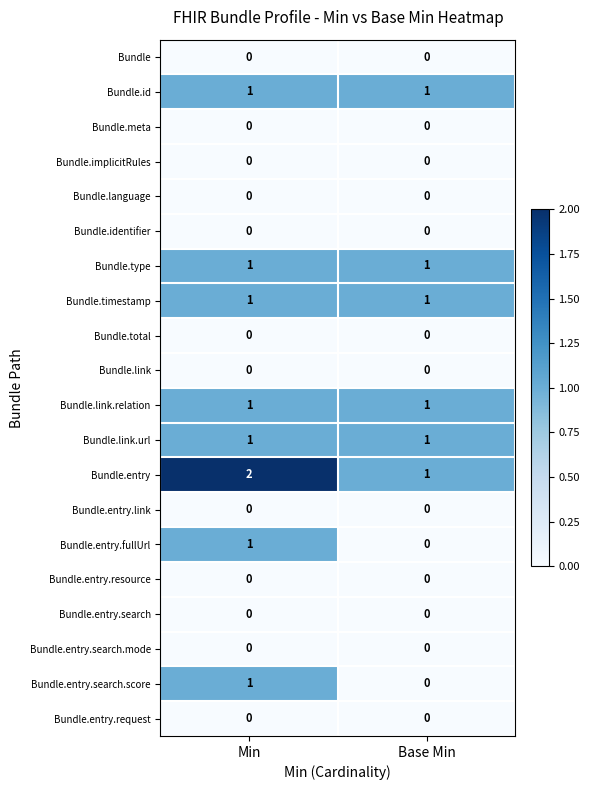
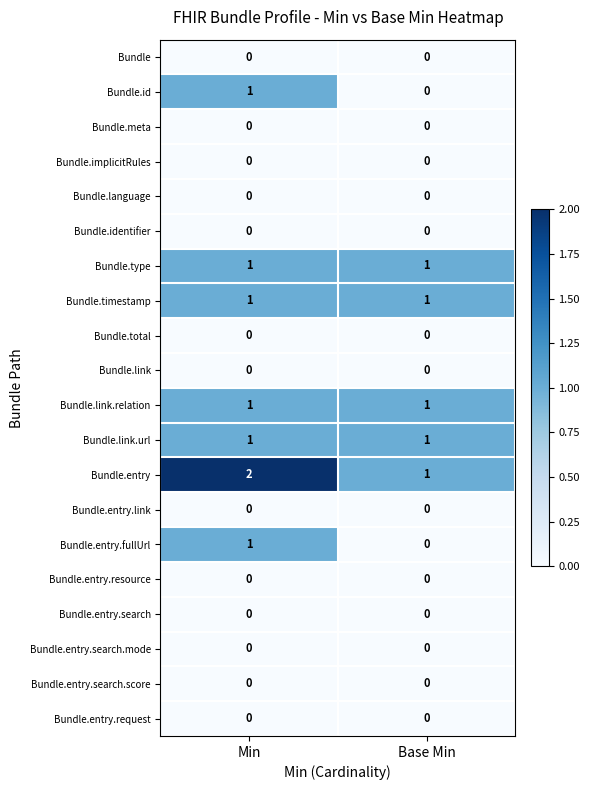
  {
    "Bundle": {
      "Min": 0,
      "Base Min": 0
    },
    "Bundle.id": {
      "Min": 1,
-     "Base Min": 1
+     "Base Min": 0
    },
    "Bundle.meta": {
      "Min": 0,
      "Base Min": 0
    },
    "Bundle.implicitRules": {
      "Min": 0,
      "Base Min": 0
    },
    "Bundle.language": {
      "Min": 0,
      "Base Min": 0
    },
    "Bundle.identifier": {
      "Min": 0,
      "Base Min": 0
    },
    "Bundle.type": {
      "Min": 1,
      "Base Min": 1
    },
    "Bundle.timestamp": {
      "Min": 1,
      "Base Min": 1
    },
    "Bundle.total": {
      "Min": 0,
      "Base Min": 0
    },
    "Bundle.link": {
      "Min": 0,
      "Base Min": 0
    },
    "Bundle.link.relation": {
      "Min": 1,
      "Base Min": 1
    },
    "Bundle.link.url": {
      "Min": 1,
      "Base Min": 1
    },
    "Bundle.entry": {
      "Min": 2,
      "Base Min": 1
    },
    "Bundle.entry.link": {
      "Min": 0,
      "Base Min": 0
    },
    "Bundle.entry.fullUrl": {
      "Min": 1,
      "Base Min": 0
    },
    "Bundle.entry.resource": {
      "Min": 0,
      "Base Min": 0
    },
    "Bundle.entry.search": {
      "Min": 0,
      "Base Min": 0
    },
    "Bundle.entry.search.mode": {
      "Min": 0,
      "Base Min": 0
    },
    "Bundle.entry.search.score": {
-     "Min": 1,
+     "Min": 0,
      "Base Min": 0
    },
    "Bundle.entry.request": {
      "Min": 0,
      "Base Min": 0
    }
  }
